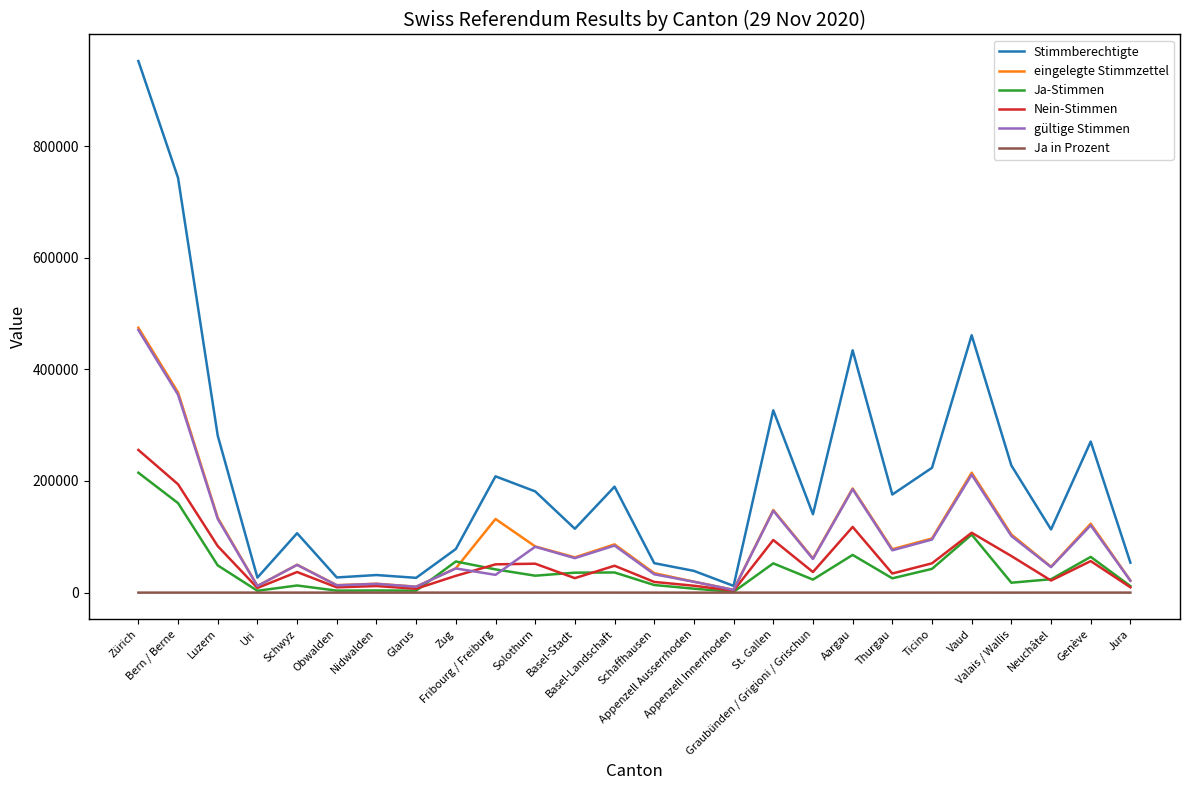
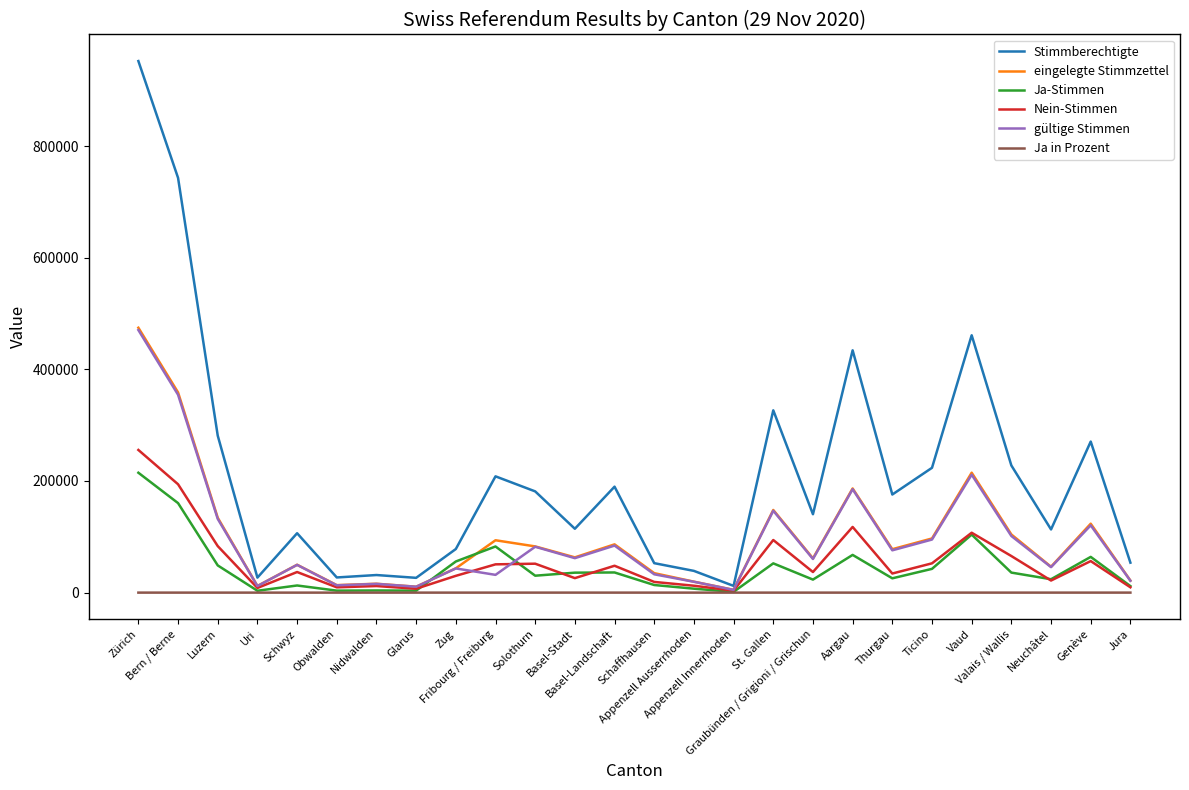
  {
    "Stimmberechtigte": {
      "Zürich": 950000,
      "Bern / Berne": 740000,
      "Luzern": 280000,
      "Uri": 30000,
      "Schwyz": 110000,
      "Obwalden": 30000,
      "Nidwalden": 30000,
      "Glarus": 30000,
      "Zug": 80000,
      "Fribourg / Freiburg": 210000,
      "Solothurn": 180000,
      "Basel-Stadt": 110000,
      "Basel-Landschaft": 190000,
      "Schaffhausen": 50000,
      "Appenzell Ausserrhoden": 40000,
      "Appenzell Innerrhoden": 10000,
      "St. Gallen": 330000,
      "Graubünden / Grigioni / Grischun": 140000,
      "Aargau": 430000,
      "Thurgau": 180000,
      "Ticino": 220000,
      "Vaud": 460000,
      "Valais / Wallis": 230000,
      "Neuchâtel": 110000,
      "Genève": 270000,
      "Jura": 50000
    },
    "eingelegte Stimmzettel": {
-     "Fribourg / Freiburg": 130000
+     "Fribourg / Freiburg": 90000
    },
    "Ja-Stimmen": {
      "Zürich": 210000,
      "Bern / Berne": 160000,
      "Luzern": 50000,
      "Schwyz": 10000,
      "Zug": 60000,
-     "Fribourg / Freiburg": 40000,
+     "Fribourg / Freiburg": 80000,
      "Solothurn": 30000,
      "Basel-Stadt": 40000,
      "Basel-Landschaft": 40000,
      "Schaffhausen": 10000,
      "Appenzell Ausserrhoden": 10000,
      "St. Gallen": 50000,
      "Graubünden / Grigioni / Grischun": 20000,
      "Aargau": 70000,
      "Thurgau": 30000,
      "Ticino": 40000,
-     "Valais / Wallis": 20000,
+     "Valais / Wallis": 40000,
      "Genève": 60000
    },
    "Nein-Stimmen": {
      "Zürich": 260000,
      "Bern / Berne": 190000,
      "Luzern": 80000,
      "Schwyz": 40000,
      "Zug": 30000,
      "Fribourg / Freiburg": 50000,
      "Solothurn": 50000,
      "Basel-Stadt": 30000,
      "Basel-Landschaft": 50000,
      "Schaffhausen": 20000,
      "Appenzell Ausserrhoden": 10000,
      "St. Gallen": 90000,
      "Graubünden / Grigioni / Grischun": 40000,
      "Aargau": 120000,
      "Thurgau": 30000,
      "Ticino": 50000,
      "Valais / Wallis": 70000,
      "Genève": 60000
    },
    "gültige Stimmen": {
      "Fribourg / Freiburg": 30000
    },
    "Ja in Prozent": {
      "Zürich": 0,
      "Bern / Berne": 0,
      "Luzern": 0,
      "Schwyz": 0,
      "Zug": 0,
      "Fribourg / Freiburg": 0,
      "Solothurn": 0,
      "Basel-Stadt": 0,
      "Basel-Landschaft": 0,
      "Schaffhausen": 0,
      "Appenzell Ausserrhoden": 0,
      "St. Gallen": 0,
      "Graubünden / Grigioni / Grischun": 0,
      "Aargau": 0,
      "Thurgau": 0,
      "Ticino": 0,
      "Vaud": 0,
      "Valais / Wallis": 0,
      "Neuchâtel": 0,
      "Genève": 0,
      "Jura": 0
    }
  }
